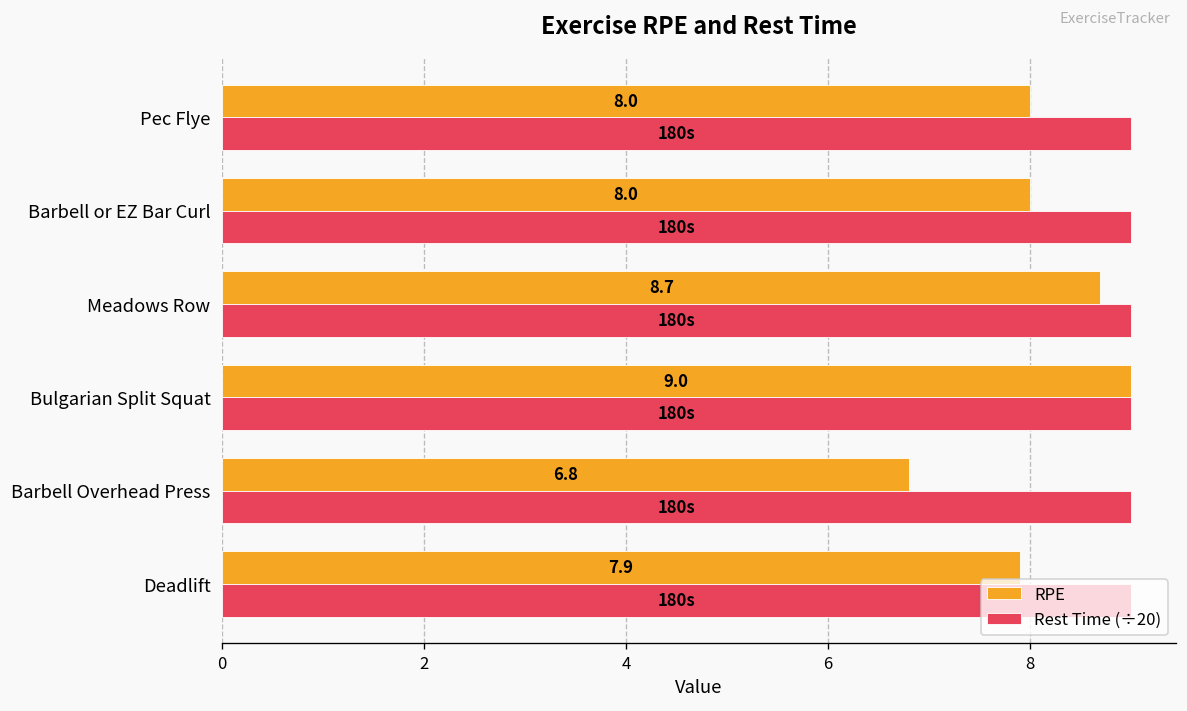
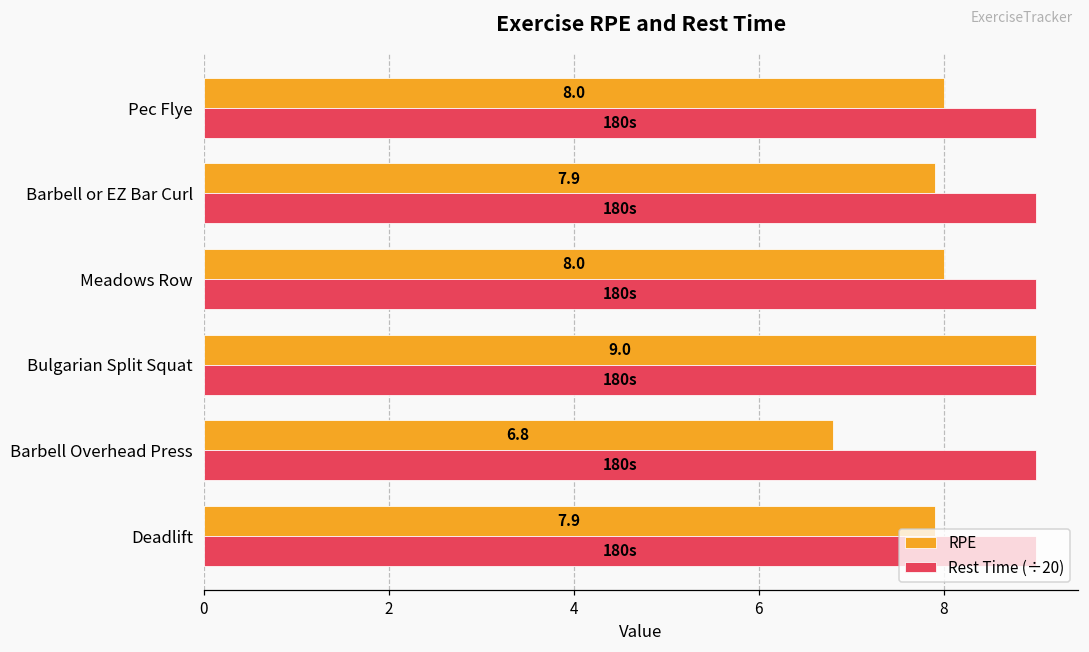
  {
    "RPE": {
      "Pec Flye": 8.0,
-     "Barbell or EZ Bar Curl": 8.0,
-     "Meadows Row": 8.7,
+     "Barbell or EZ Bar Curl": 7.9,
+     "Meadows Row": 8.0,
      "Bulgarian Split Squat": 9.0,
      "Barbell Overhead Press": 6.8,
      "Deadlift": 7.9
    }
  }
